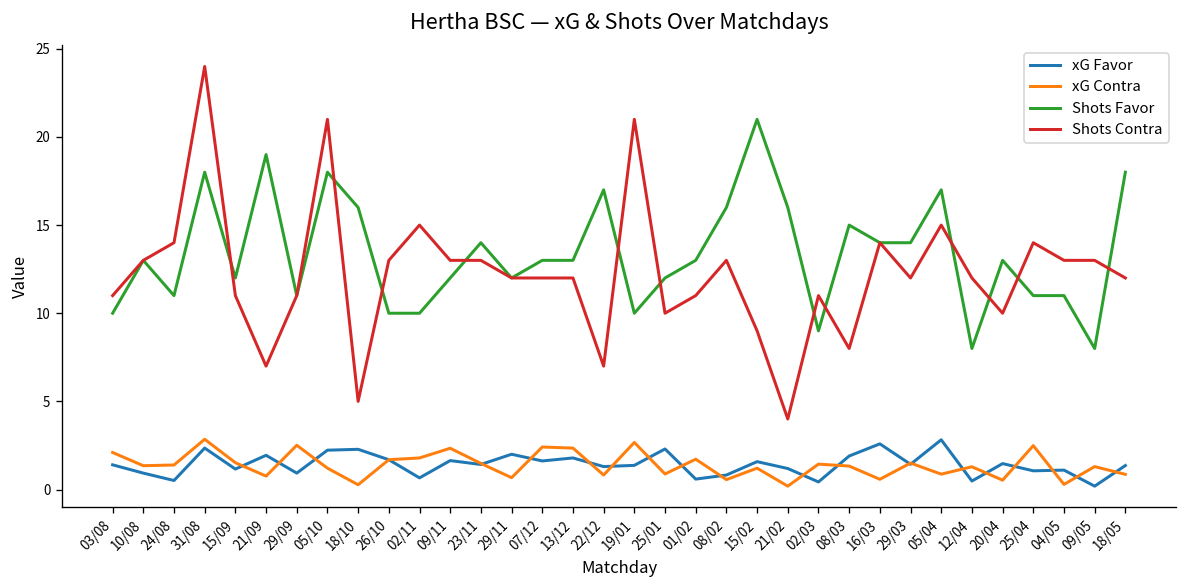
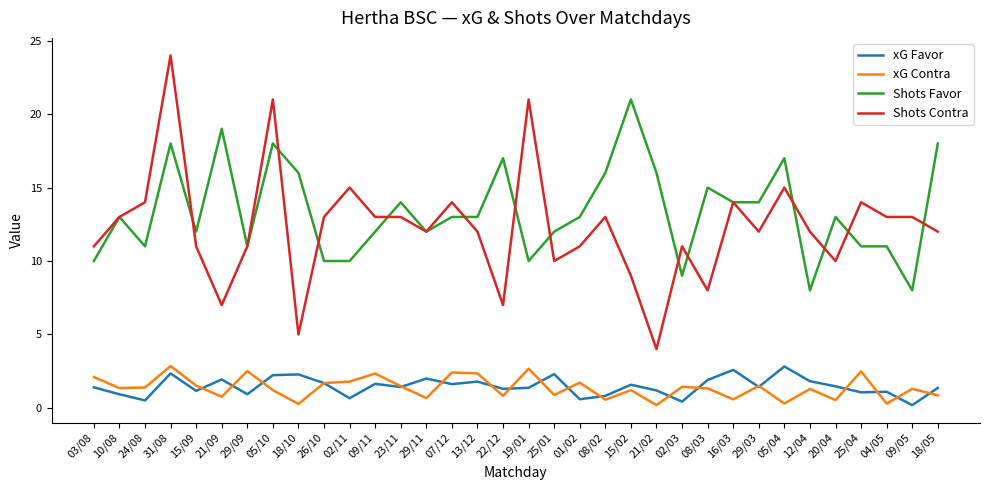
  {
    "xG Favor": {
      "03/08": 1.4,
      "10/08": 0.9,
      "24/08": 0.5,
      "31/08": 2.4,
      "15/09": 1.2,
      "21/09": 1.9,
      "29/09": 0.9,
      "05/10": 2.2,
      "18/10": 2.3,
      "02/11": 0.7,
      "09/11": 1.6,
      "29/11": 2.0,
      "07/12": 1.6,
      "13/12": 1.8,
      "22/12": 1.3,
      "19/01": 1.4,
      "25/01": 2.3,
      "01/02": 0.6,
      "08/02": 0.8,
      "15/02": 1.6,
      "21/02": 1.2,
      "02/03": 0.4,
      "08/03": 1.9,
      "16/03": 2.6,
      "05/04": 2.8,
-     "12/04": 0.5,
+     "12/04": 1.8,
      "20/04": 1.5,
      "25/04": 1.1,
      "04/05": 1.1,
      "09/05": 0.2,
      "18/05": 1.4
    },
    "xG Contra": {
      "03/08": 2.1,
      "10/08": 1.4,
      "24/08": 1.4,
      "31/08": 2.9,
      "15/09": 1.5,
      "21/09": 0.8,
      "29/09": 2.5,
      "05/10": 1.2,
      "18/10": 0.3,
      "02/11": 1.8,
      "09/11": 2.3,
      "29/11": 0.7,
      "07/12": 2.4,
      "13/12": 2.4,
      "22/12": 0.8,
      "19/01": 2.7,
      "25/01": 0.9,
      "01/02": 1.7,
      "08/02": 0.6,
      "15/02": 1.2,
      "21/02": 0.2,
      "02/03": 1.4,
      "08/03": 1.3,
      "16/03": 0.6,
-     "05/04": 0.9,
+     "05/04": 0.3,
      "12/04": 1.3,
      "20/04": 0.5,
      "25/04": 2.5,
      "04/05": 0.3,
      "09/05": 1.3,
      "18/05": 0.9
    },
    "Shots Favor": {
      "03/08": 10.0,
      "24/08": 11.0,
      "31/08": 18.0,
      "15/09": 12.0,
      "21/09": 19.0,
      "05/10": 18.0,
      "18/10": 16.0,
      "26/10": 10.0,
      "02/11": 10.0,
      "09/11": 12.0,
      "23/11": 14.0,
      "07/12": 13.0,
      "13/12": 13.0,
      "22/12": 17.0,
      "19/01": 10.0,
      "25/01": 12.0,
      "01/02": 13.0,
      "08/02": 16.0,
      "15/02": 21.0,
      "21/02": 16.0,
      "02/03": 9.0,
      "08/03": 15.0,
      "29/03": 14.0,
      "05/04": 17.0,
      "12/04": 8.0,
      "20/04": 13.0,
      "25/04": 11.0,
      "04/05": 11.0,
      "09/05": 8.0,
      "18/05": 18.0
    },
    "Shots Contra": {
      "03/08": 11,
      "24/08": 14,
      "31/08": 24,
      "15/09": 11,
      "21/09": 7,
      "05/10": 21,
      "18/10": 5,
      "26/10": 13,
      "02/11": 15,
      "09/11": 13,
      "23/11": 13,
-     "07/12": 12,
+     "07/12": 14,
      "13/12": 12,
      "22/12": 7,
      "19/01": 21,
      "25/01": 10,
      "01/02": 11,
      "08/02": 13,
      "15/02": 9,
      "21/02": 4,
      "02/03": 11,
      "08/03": 8,
      "29/03": 12,
      "05/04": 15,
      "12/04": 12,
      "20/04": 10,
      "25/04": 14,
      "04/05": 13,
      "09/05": 13,
      "18/05": 12
    }
  }
